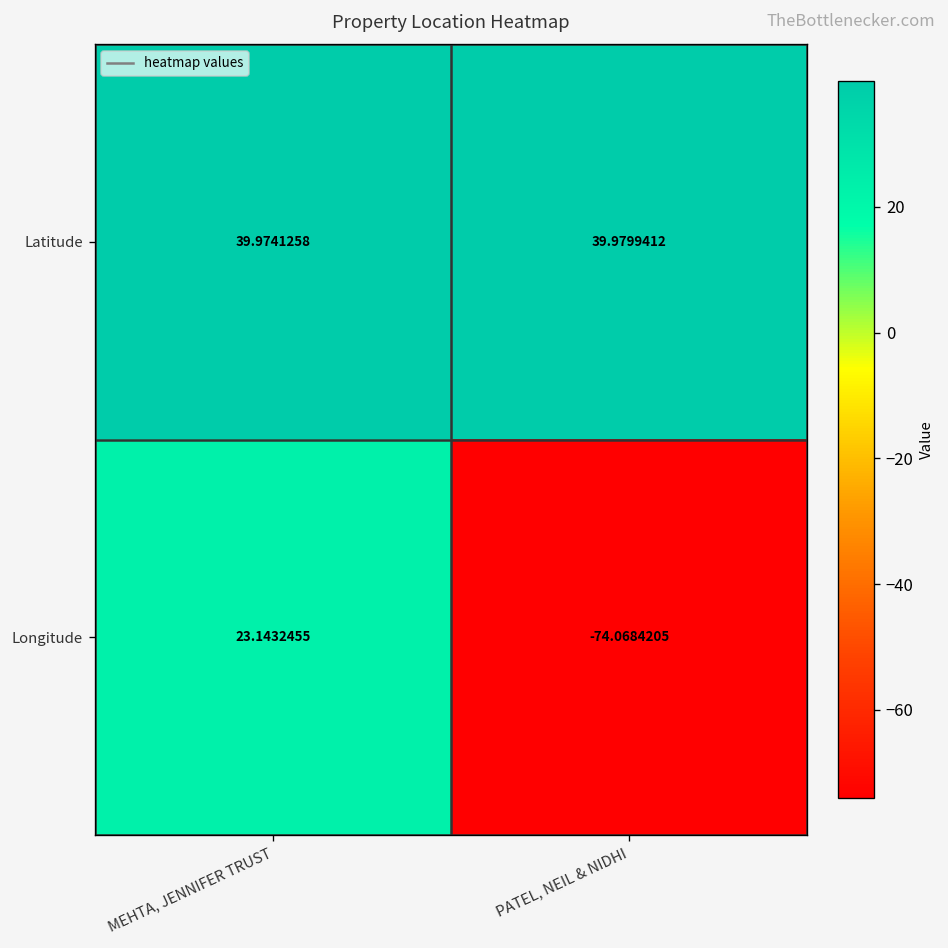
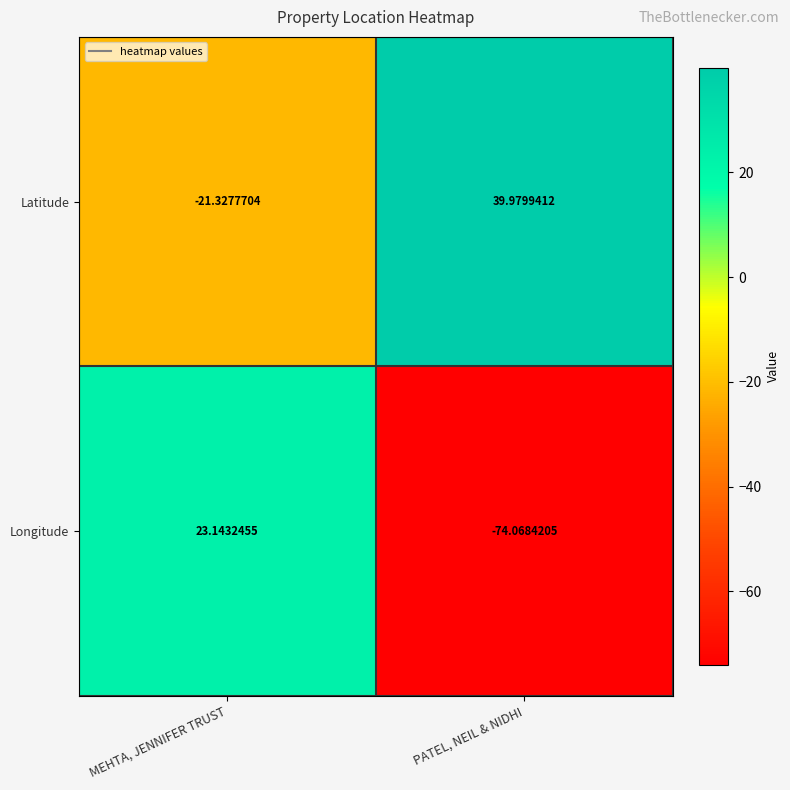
  {
    "Latitude": {
-     "MEHTA, JENNIFER TRUST": 39.9741258,
+     "MEHTA, JENNIFER TRUST": -21.3277704,
      "PATEL, NEIL & NIDHI": 39.9799412
    },
    "Longitude": {
      "MEHTA, JENNIFER TRUST": 23.1432455,
      "PATEL, NEIL & NIDHI": -74.0684205
    }
  }
